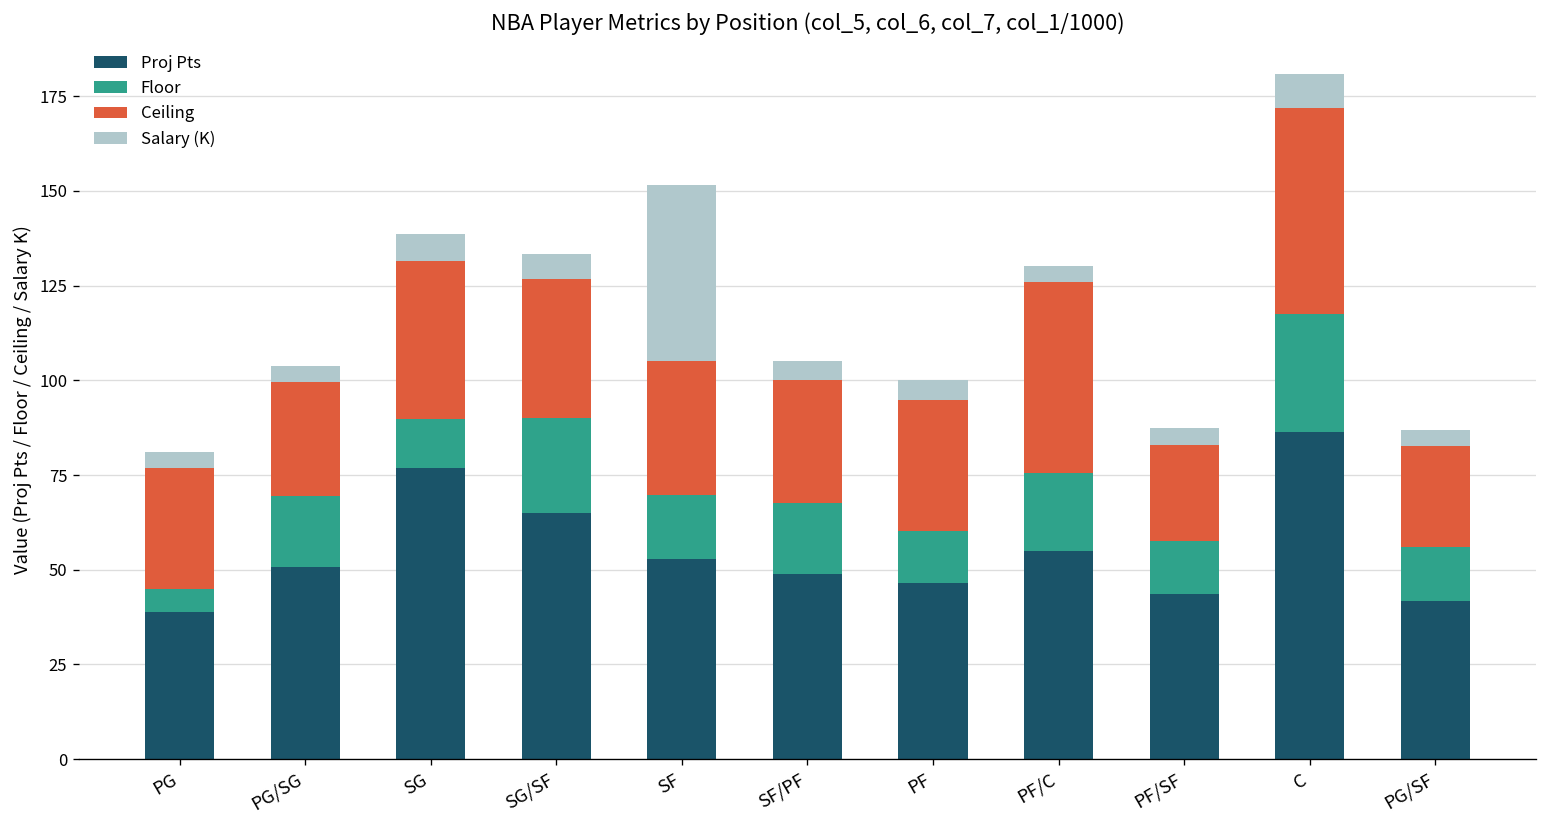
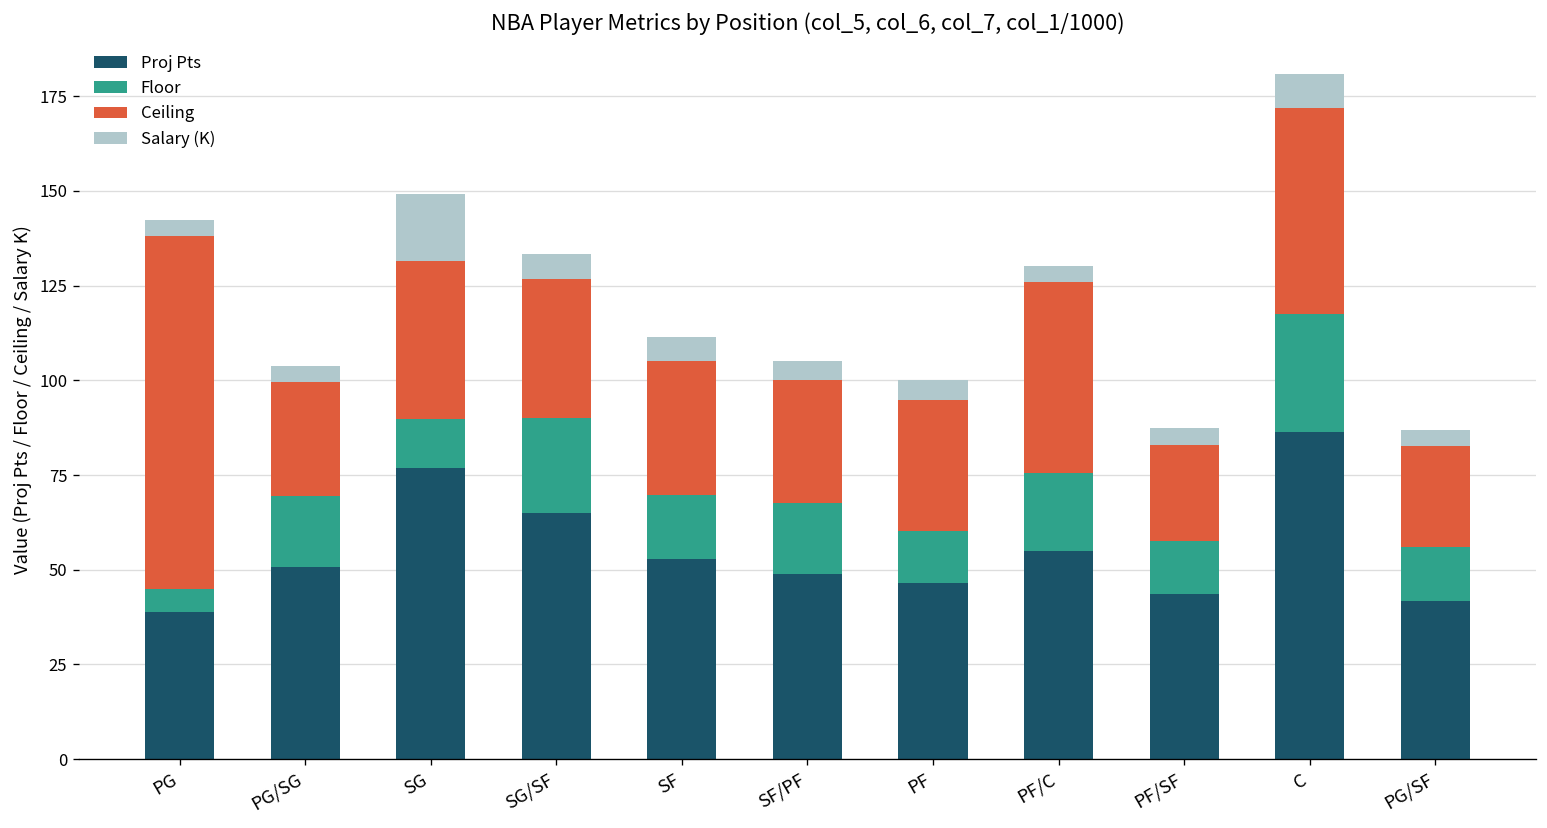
  {
    "Proj Pts": {
      "PG": 39,
      "PG/SG": 51,
      "SG": 77,
      "SG/SF": 65,
      "SF": 53,
      "SF/PF": 49,
      "PF": 46,
      "PF/C": 55,
      "PF/SF": 44,
      "C": 86,
      "PG/SF": 42
    },
    "Floor": {
      "PG": 6,
      "PG/SG": 19,
      "SG": 13,
      "SG/SF": 25,
      "SF": 17,
      "SF/PF": 19,
      "PF": 14,
      "PF/C": 21,
      "PF/SF": 14,
      "C": 31,
      "PG/SF": 14
    },
    "Ceiling": {
-     "PG": 32,
+     "PG": 93,
      "PG/SG": 30,
      "SG": 42,
      "SG/SF": 37,
      "SF": 35,
      "SF/PF": 33,
      "PF": 35,
      "PF/C": 50,
      "PF/SF": 25,
      "C": 55,
      "PG/SF": 27
    },
    "Salary (K)": {
      "PG": 4,
      "PG/SG": 4,
-     "SG": 7,
+     "SG": 18,
      "SG/SF": 7,
-     "SF": 46,
+     "SF": 6,
      "SF/PF": 5,
      "PF": 5,
      "PF/C": 4,
      "PF/SF": 4,
      "C": 9,
      "PG/SF": 4
    }
  }
